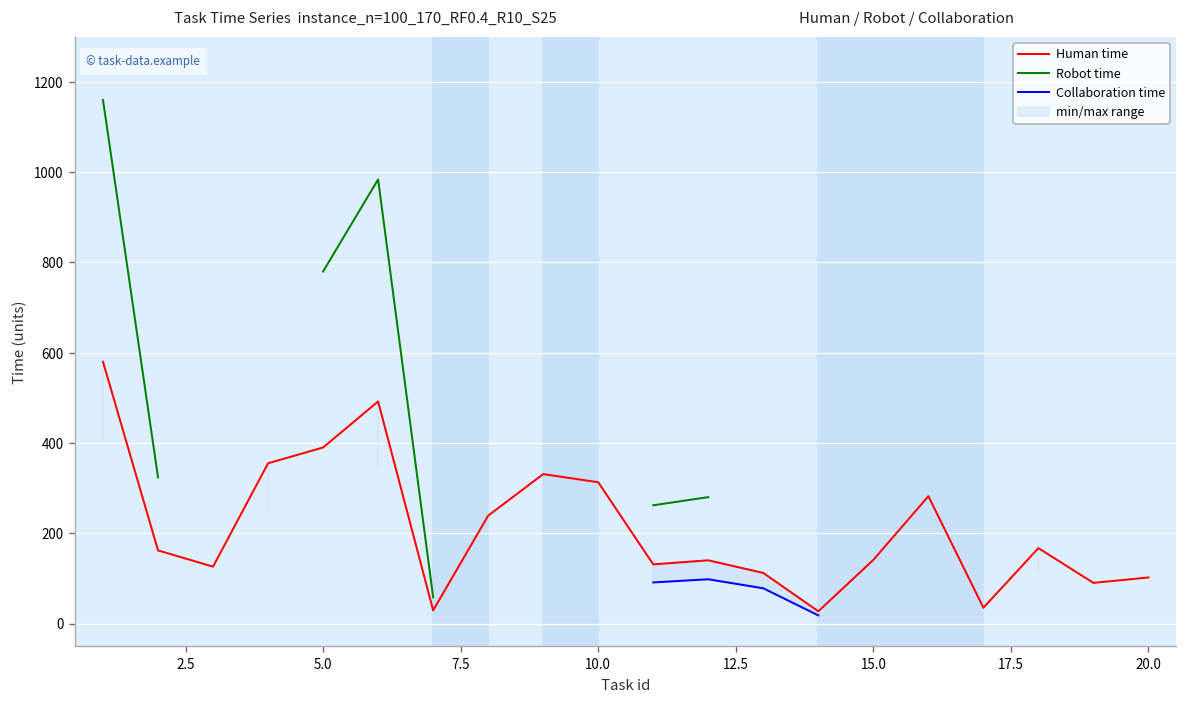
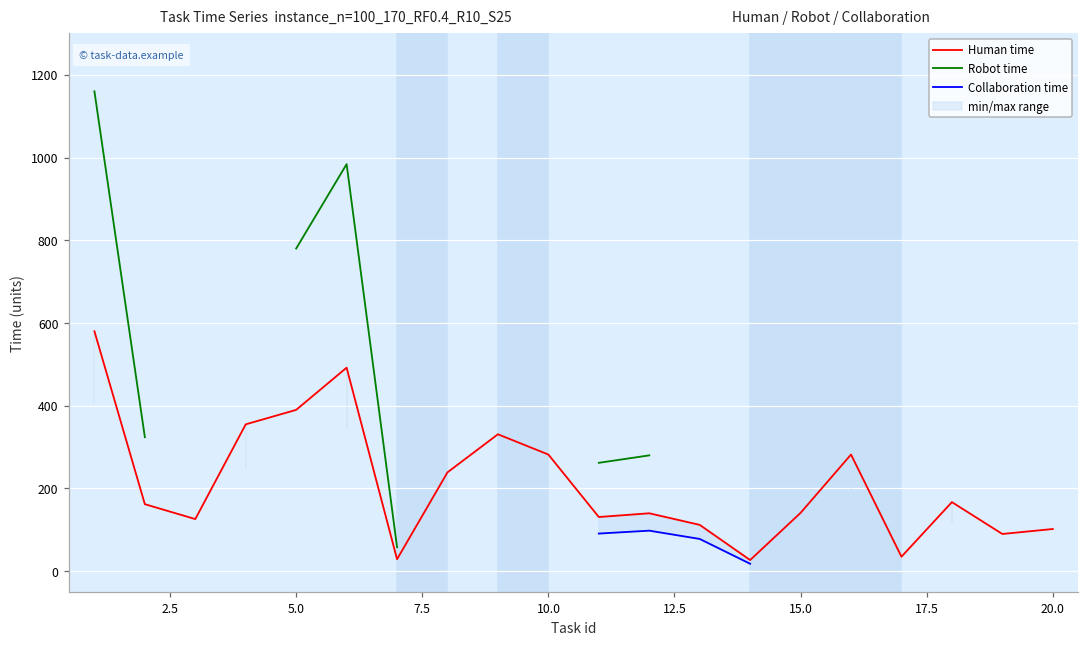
  {
    "Human time": {
      "5.0": 390,
-     "10.0": 310,
+     "10.0": 280,
      "15.0": 140,
      "20.0": 100
    },
    "Robot time": {
      "5.0": 780,
      "15.0": 220
    }
  }
